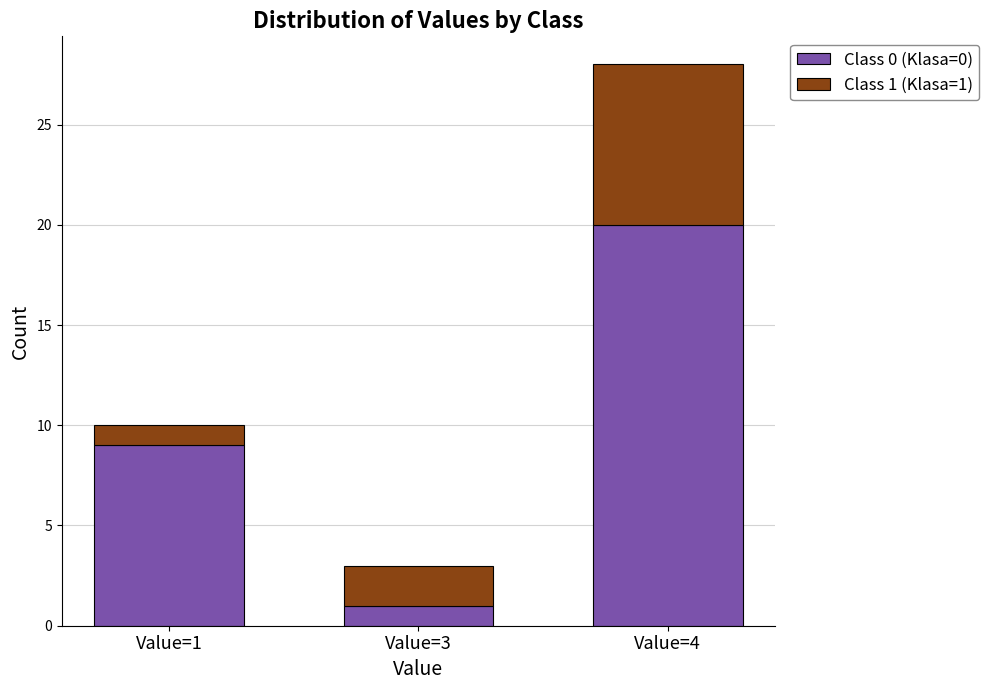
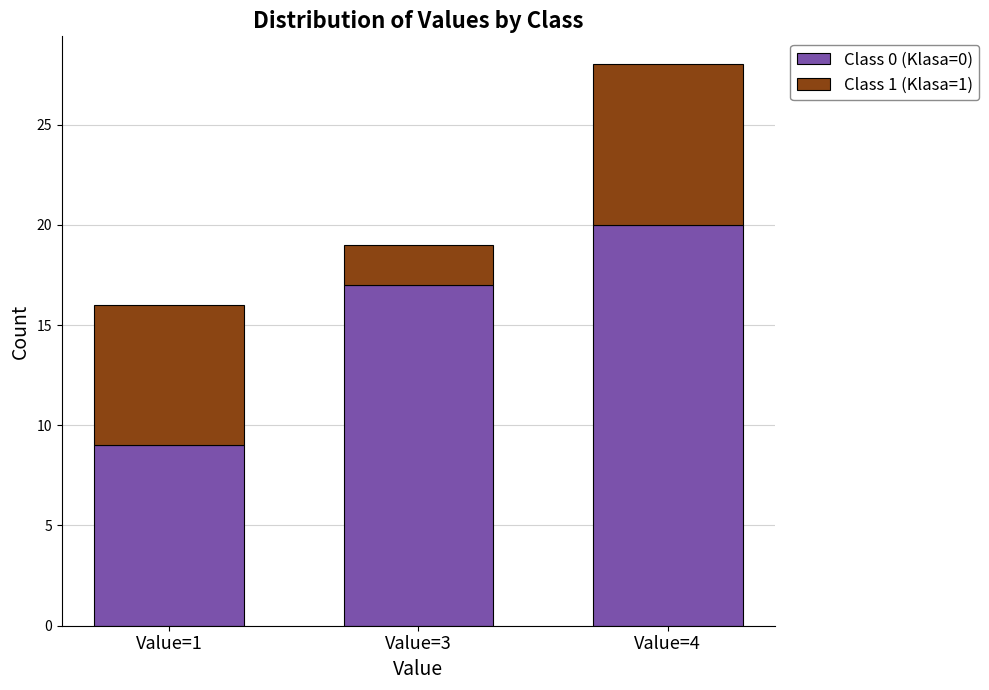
  {
    "Class 0 (Klasa=0)": {
      "Value=1": 9,
-     "Value=3": 1,
+     "Value=3": 17,
      "Value=4": 20
    },
    "Class 1 (Klasa=1)": {
-     "Value=1": 1,
+     "Value=1": 7,
      "Value=3": 2,
      "Value=4": 8
    }
  }
